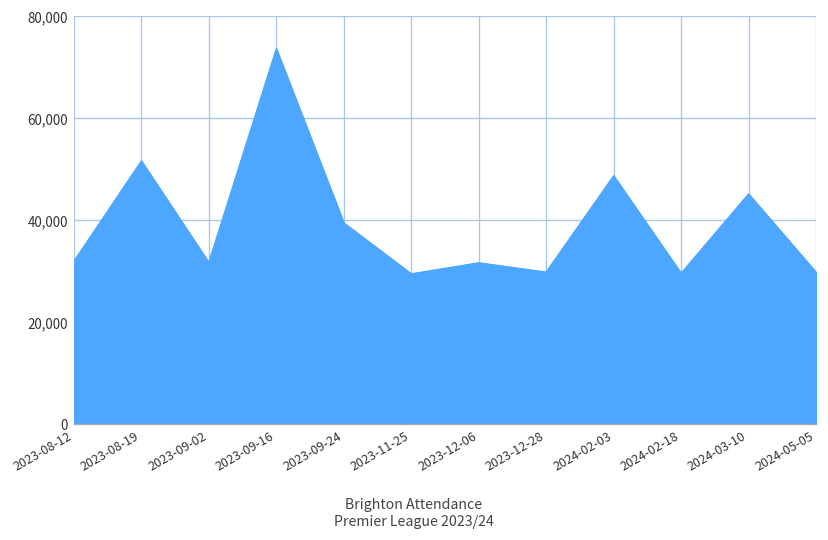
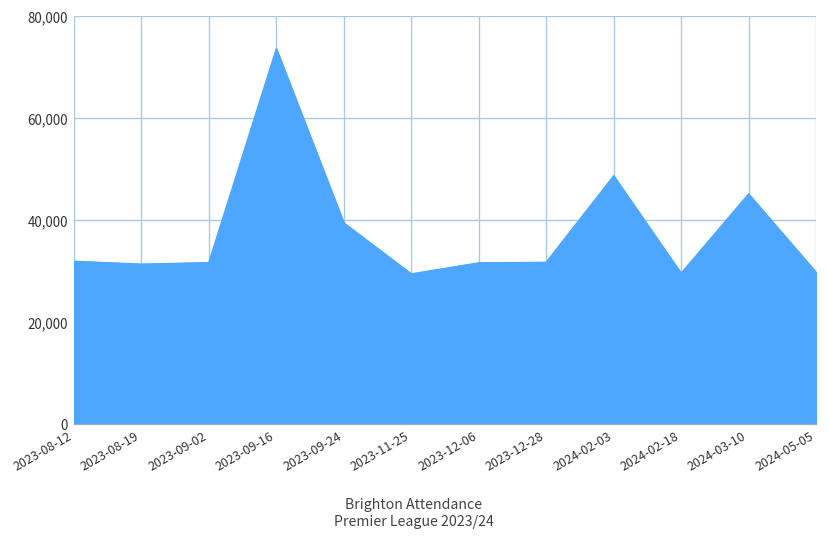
  {
    "2023-08-12": "32,000",
-   "2023-08-19": "52,000",
+   "2023-08-19": "31,000",
    "2023-09-02": "32,000",
    "2023-09-16": "74,000",
    "2023-09-24": "39,000",
    "2023-11-25": "29,000",
    "2023-12-06": "32,000",
-   "2023-12-28": "30,000",
+   "2023-12-28": "32,000",
    "2024-02-03": "49,000",
    "2024-02-18": "30,000",
    "2024-03-10": "45,000",
    "2024-05-05": "30,000"
  }
